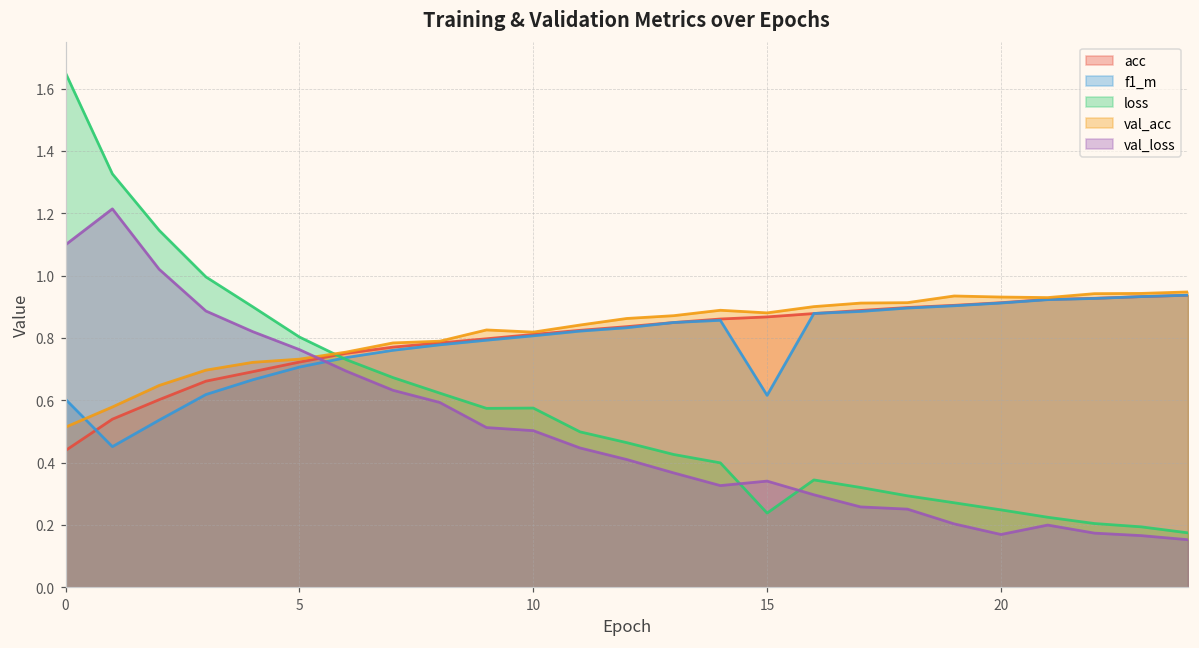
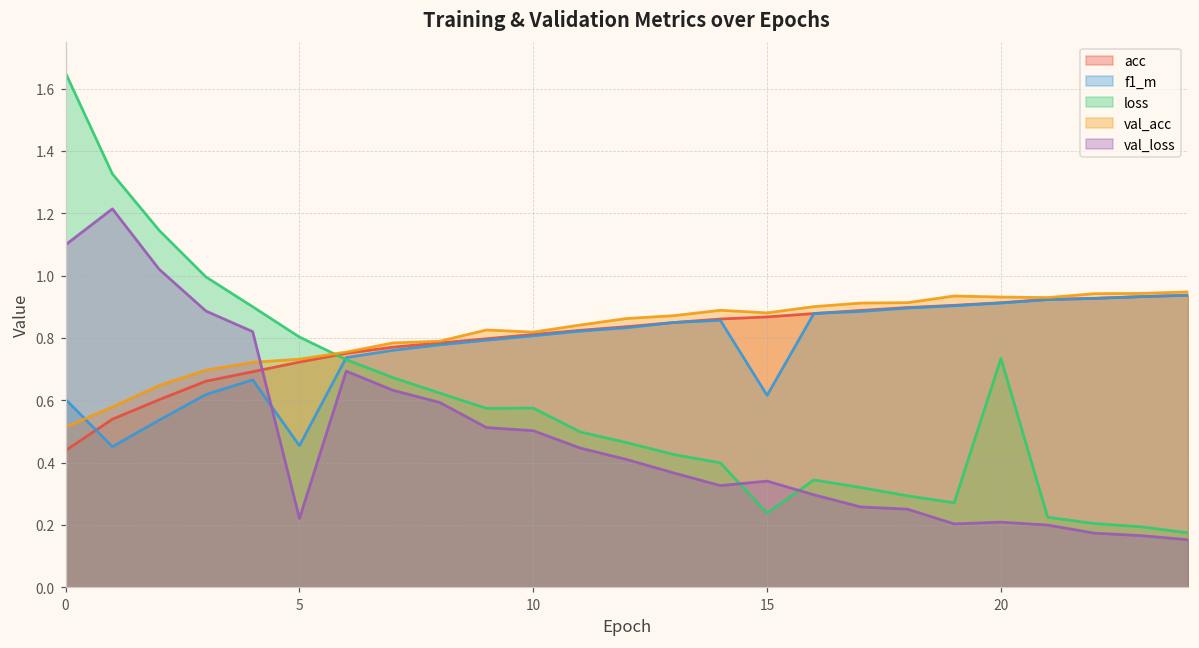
  {
    "f1_m": {
      "0": 0.60,
-     "5": 0.71,
+     "5": 0.45,
      "15": 0.62
    },
    "loss": {
      "0": 1.65,
      "5": 0.80,
      "10": 0.57,
      "15": 0.24,
-     "20": 0.25
+     "20": 0.73
    },
    "val_loss": {
      "0": 1.10,
-     "5": 0.76,
+     "5": 0.22,
      "10": 0.50,
      "15": 0.34,
-     "20": 0.17
+     "20": 0.21
    }
  }
